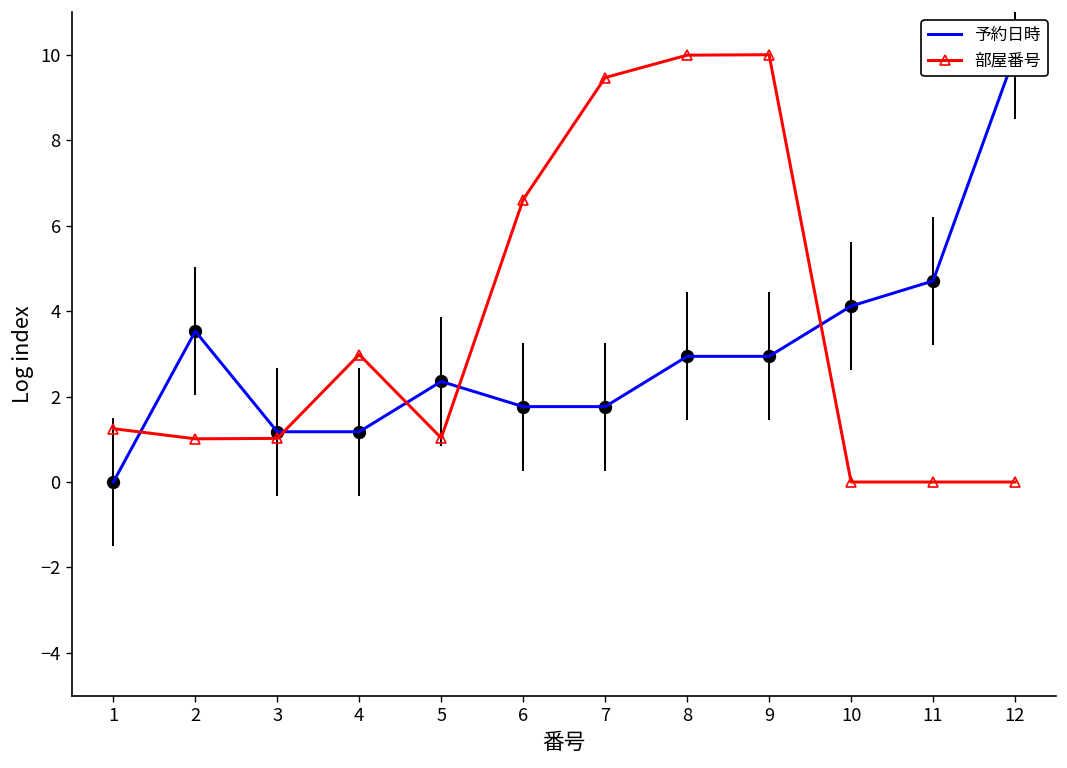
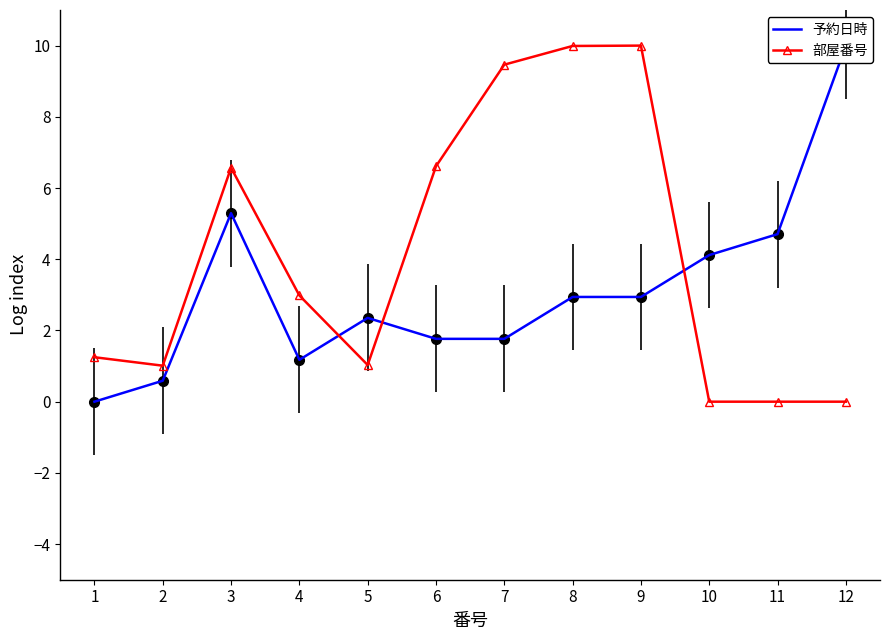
  {
    "予約日時": {
      "1": 0.0,
-     "2": 3.5,
-     "3": 1.2,
+     "2": 0.6,
+     "3": 5.3,
      "4": 1.2,
      "5": 2.4,
      "6": 1.8,
      "7": 1.8,
      "8": 2.9,
      "9": 2.9,
      "10": 4.1,
      "11": 4.7
    },
    "部屋番号": {
      "1": 1.2,
      "2": 1.0,
-     "3": 1.0,
+     "3": 6.6,
      "4": 3.0,
      "5": 1.0,
      "6": 6.6,
      "7": 9.5,
      "8": 10.0,
      "9": 10.0,
      "10": 0.0,
      "11": 0.0,
      "12": 0.0
    }
  }
